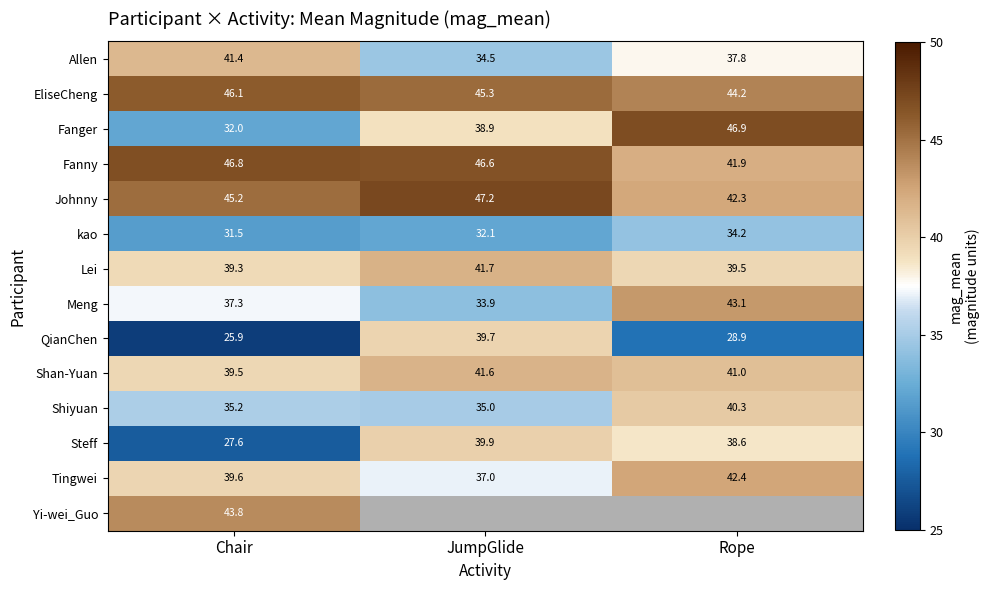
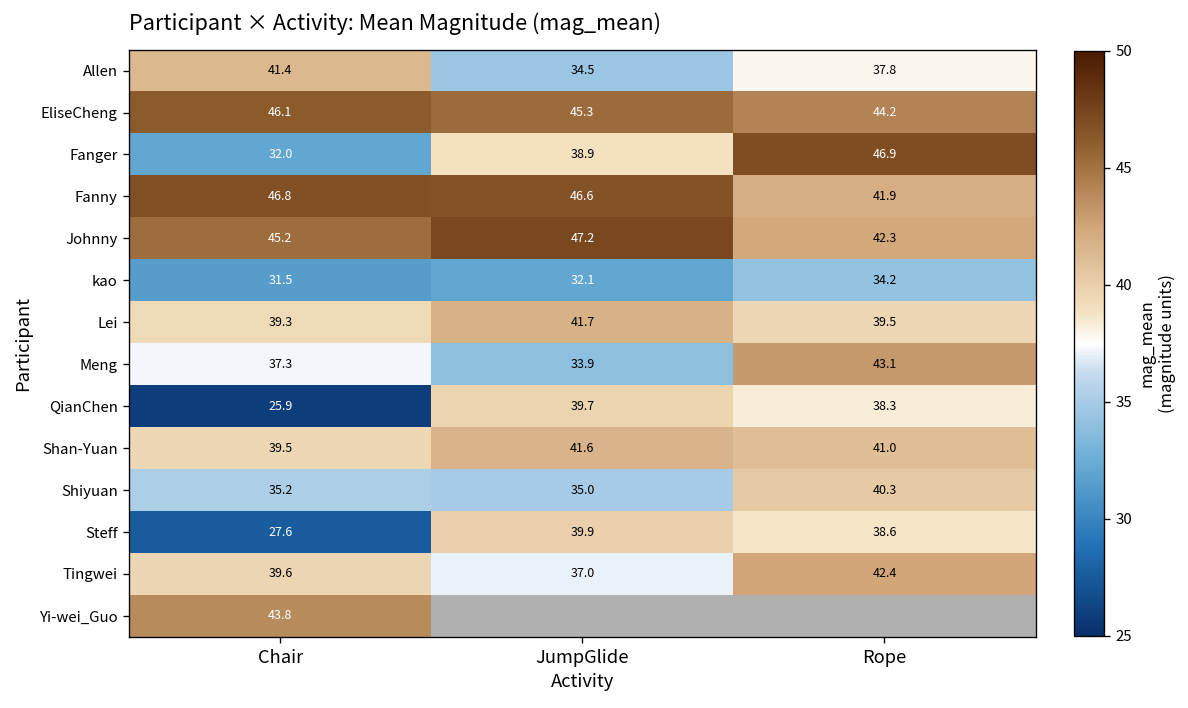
  {
    "Allen": {
      "Chair": 41.4,
      "JumpGlide": 34.5,
      "Rope": 37.8
    },
    "EliseCheng": {
      "Chair": 46.1,
      "JumpGlide": 45.3,
      "Rope": 44.2
    },
    "Fanger": {
      "Chair": 32.0,
      "JumpGlide": 38.9,
      "Rope": 46.9
    },
    "Fanny": {
      "Chair": 46.8,
      "JumpGlide": 46.6,
      "Rope": 41.9
    },
    "Johnny": {
      "Chair": 45.2,
      "JumpGlide": 47.2,
      "Rope": 42.3
    },
    "kao": {
      "Chair": 31.5,
      "JumpGlide": 32.1,
      "Rope": 34.2
    },
    "Lei": {
      "Chair": 39.3,
      "JumpGlide": 41.7,
      "Rope": 39.5
    },
    "Meng": {
      "Chair": 37.3,
      "JumpGlide": 33.9,
      "Rope": 43.1
    },
    "QianChen": {
      "Chair": 25.9,
      "JumpGlide": 39.7,
-     "Rope": 28.9
+     "Rope": 38.3
    },
    "Shan-Yuan": {
      "Chair": 39.5,
      "JumpGlide": 41.6,
      "Rope": 41.0
    },
    "Shiyuan": {
      "Chair": 35.2,
      "JumpGlide": 35.0,
      "Rope": 40.3
    },
    "Steff": {
      "Chair": 27.6,
      "JumpGlide": 39.9,
      "Rope": 38.6
    },
    "Tingwei": {
      "Chair": 39.6,
      "JumpGlide": 37.0,
      "Rope": 42.4
    },
    "Yi-wei_Guo": {
      "Chair": 43.8
    }
  }
